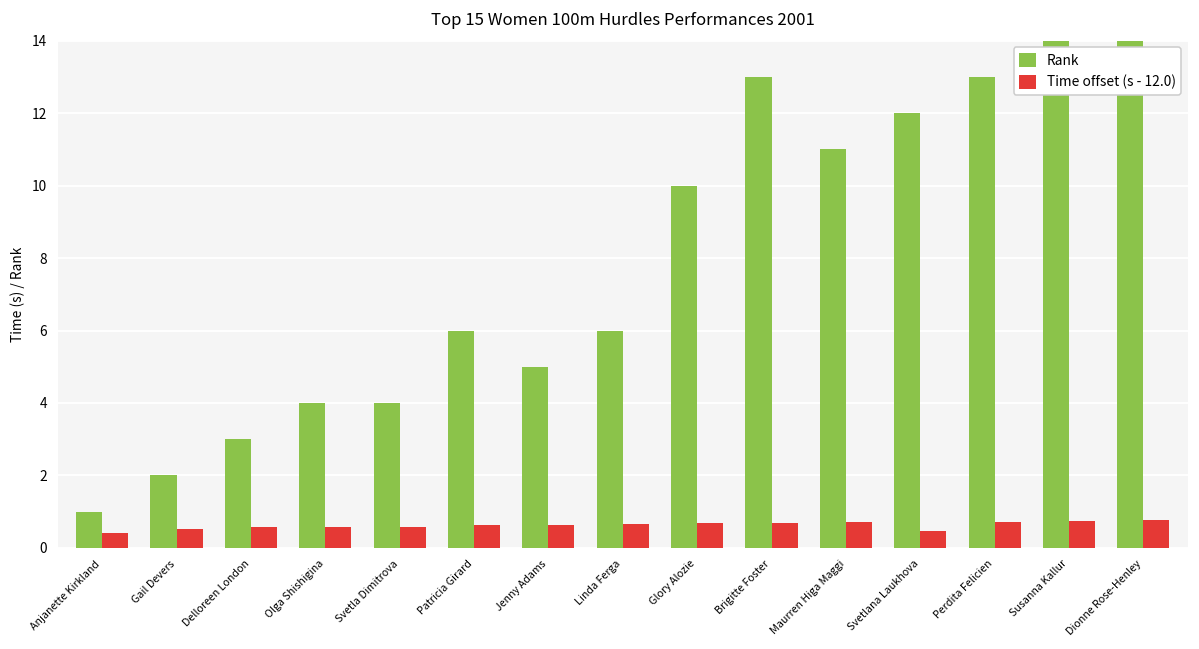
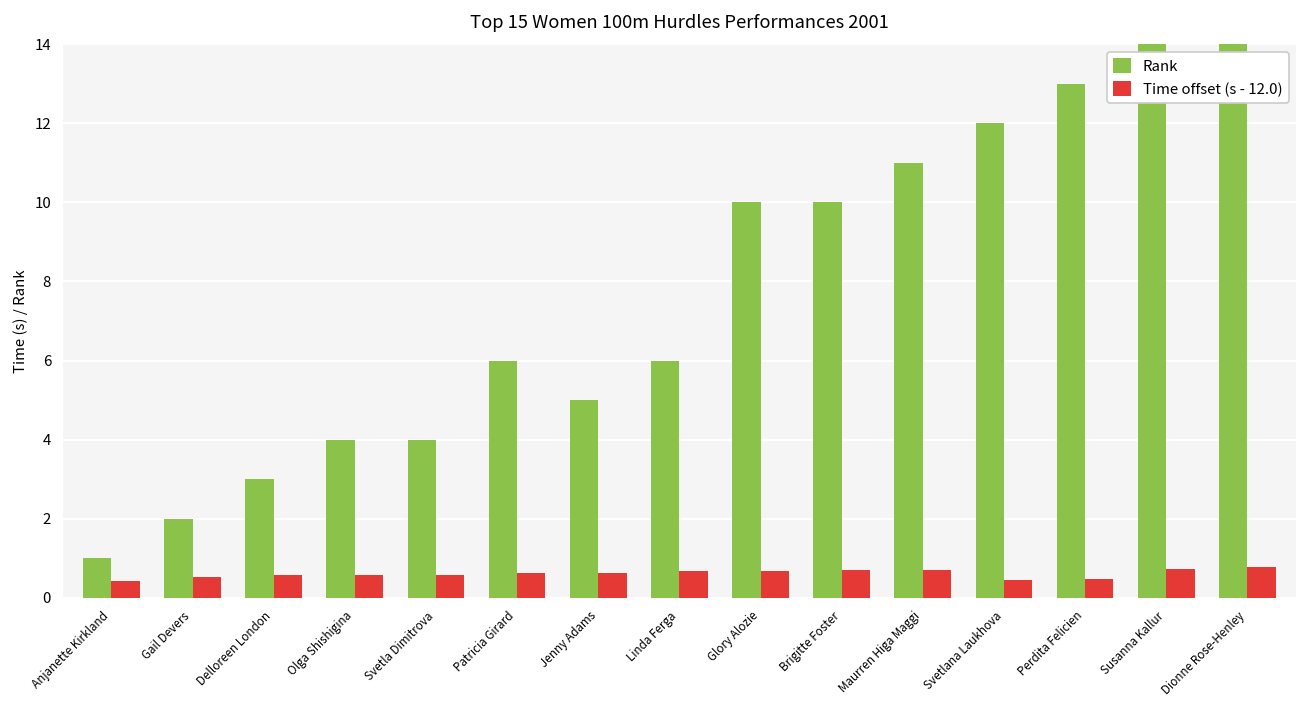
  {
    "Rank": {
      "Anjanette Kirkland": 1,
      "Gail Devers": 2,
      "Delloreen London": 3,
      "Olga Shishigina": 4,
      "Svetla Dimitrova": 4,
      "Patricia Girard": 6,
      "Jenny Adams": 5,
      "Linda Ferga": 6,
      "Glory Alozie": 10,
-     "Brigitte Foster": 13,
+     "Brigitte Foster": 10,
      "Maurren Higa Maggi": 11,
      "Svetlana Laukhova": 12,
      "Perdita Felicien": 13,
      "Susanna Kallur": 14
    },
    "Time offset (s - 12.0)": {
      "Anjanette Kirkland": 0.4,
      "Gail Devers": 0.5,
      "Delloreen London": 0.6,
      "Olga Shishigina": 0.6,
      "Svetla Dimitrova": 0.6,
      "Patricia Girard": 0.6,
      "Jenny Adams": 0.6,
      "Linda Ferga": 0.7,
      "Glory Alozie": 0.7,
      "Brigitte Foster": 0.7,
      "Maurren Higa Maggi": 0.7,
      "Svetlana Laukhova": 0.5,
-     "Perdita Felicien": 0.7,
+     "Perdita Felicien": 0.5,
      "Susanna Kallur": 0.7,
      "Dionne Rose-Henley": 0.8
    }
  }
